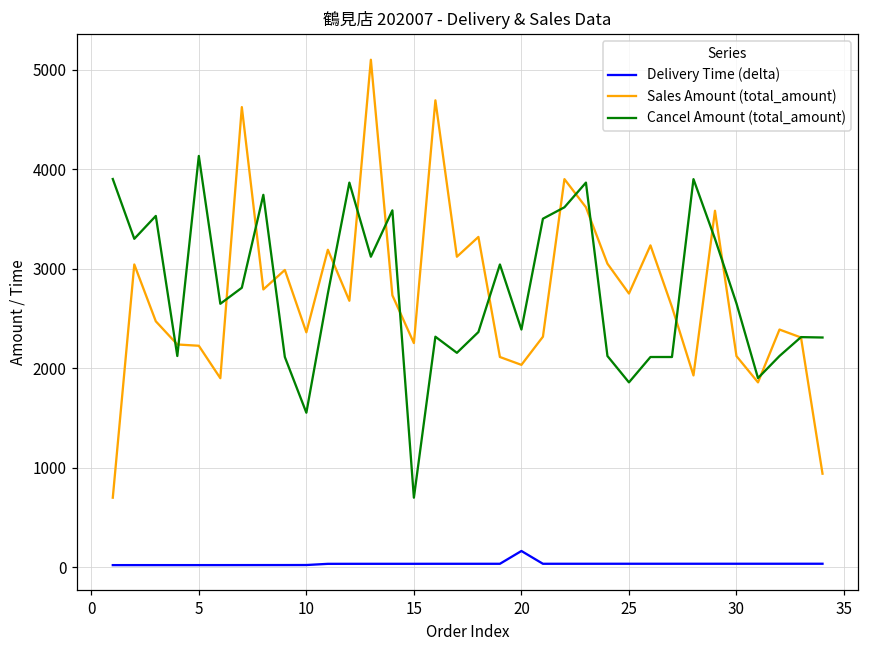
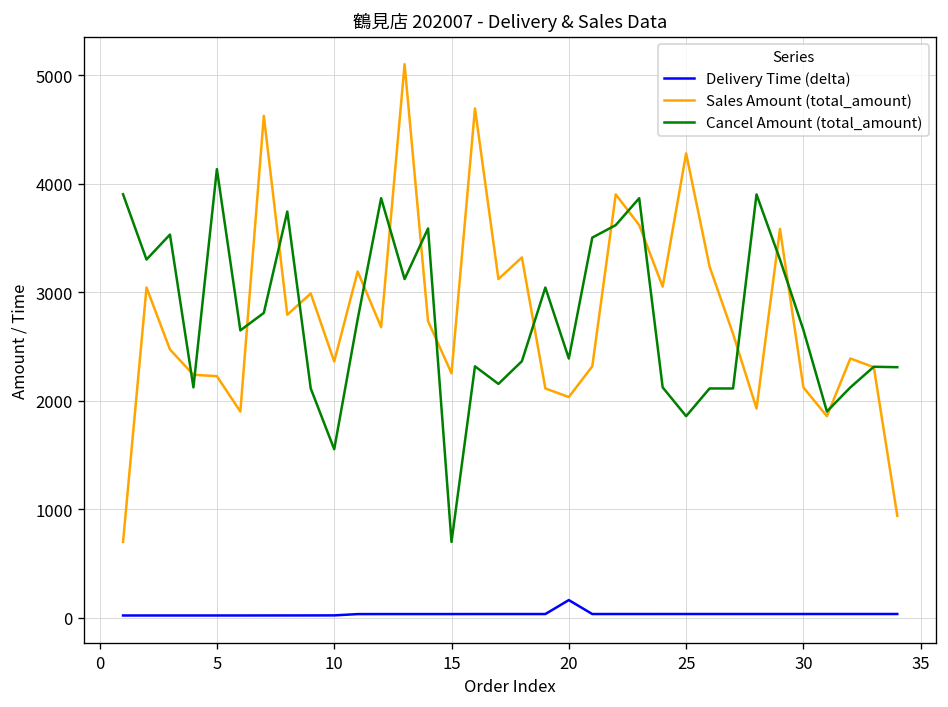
  {
    "Delivery Time (delta)": {
      "5": 0,
      "10": 0,
      "15": 0,
      "20": 200,
      "25": 0,
      "30": 0
    },
    "Sales Amount (total_amount)": {
      "5": 2200,
      "10": 2400,
      "15": 2300,
      "20": 2000,
-     "25": 2800,
+     "25": 4300,
      "30": 2100
    },
    "Cancel Amount (total_amount)": {
      "5": 4100,
      "10": 1600,
      "15": 700,
      "20": 2400,
      "25": 1900,
      "30": 2700
    }
  }
